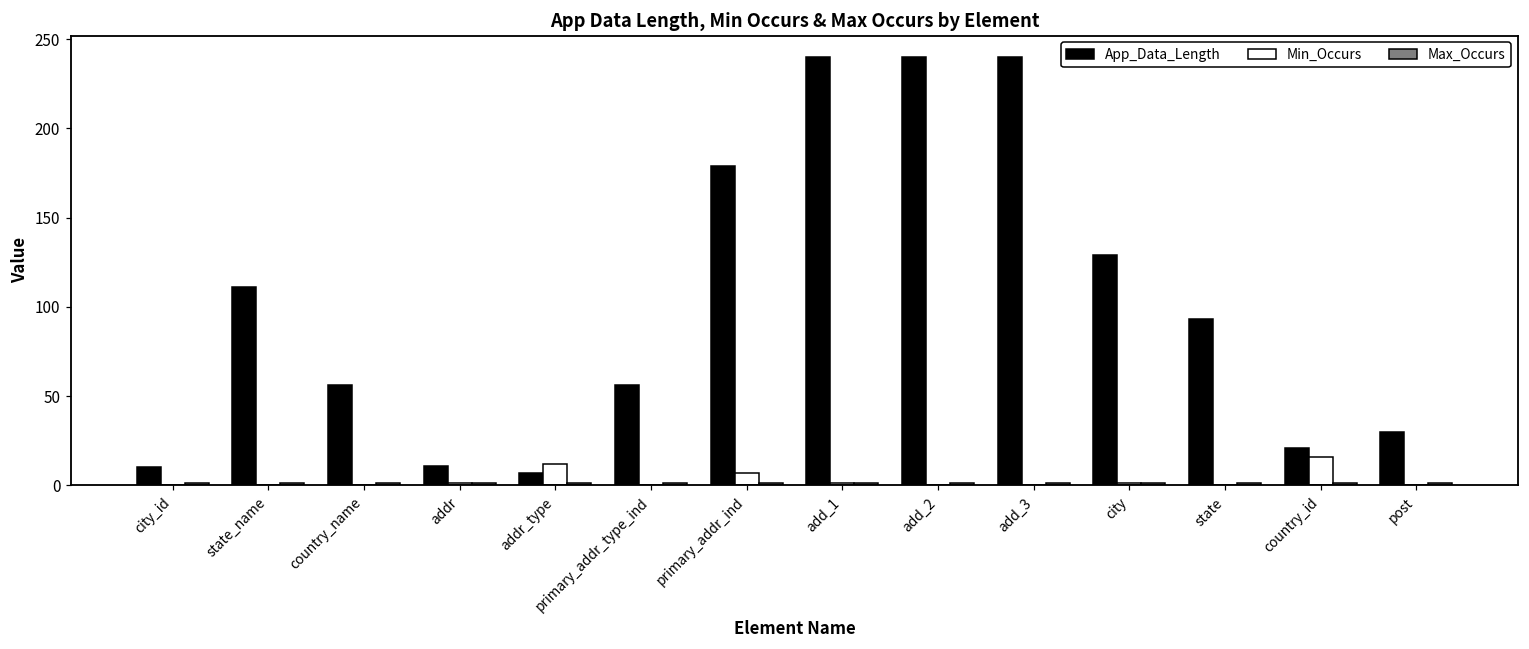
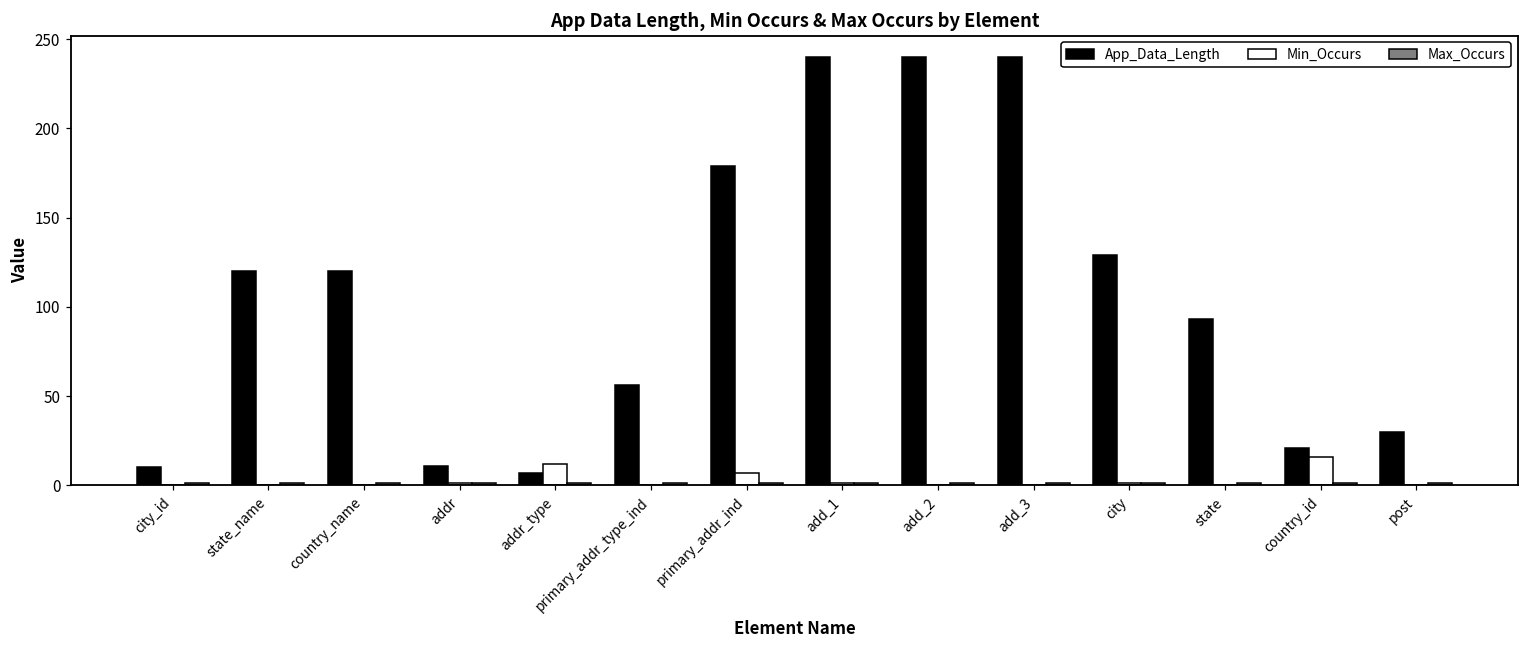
  {
    "App_Data_Length": {
      "city_id": 10,
-     "state_name": 111,
-     "country_name": 56,
+     "state_name": 120,
+     "country_name": 120,
      "addr": 11,
      "addr_type": 7,
      "primary_addr_type_ind": 56,
      "primary_addr_ind": 179,
      "add_1": 240,
      "add_2": 240,
      "add_3": 240,
      "city": 129,
      "state": 93,
      "country_id": 21,
      "post": 30
    },
    "Min_Occurs": {
      "city_id": 0,
      "state_name": 0,
      "country_name": 0,
      "addr_type": 12,
      "primary_addr_type_ind": 0,
      "primary_addr_ind": 7,
      "add_2": 0,
      "add_3": 0,
      "state": 0,
      "country_id": 16,
      "post": 0
    }
  }
